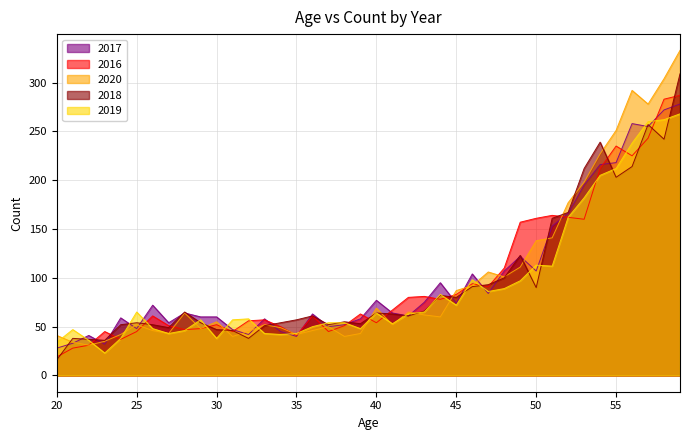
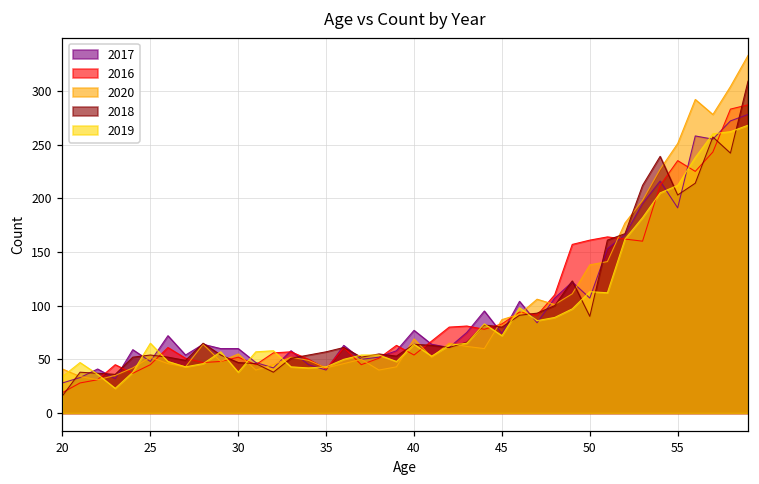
  {
    "2017": {
      "20": 30,
      "25": 50,
      "30": 60,
      "40": 80,
      "50": 110,
-     "55": 220
+     "55": 190
    },
    "2016": {
      "20": 20,
      "25": 50,
      "30": 50,
      "40": 50,
      "45": 80,
      "50": 160,
      "55": 240
    },
    "2018": {
      "20": 20,
      "30": 50,
      "35": 60,
      "45": 80,
      "50": 90,
      "55": 200
    }
  }
